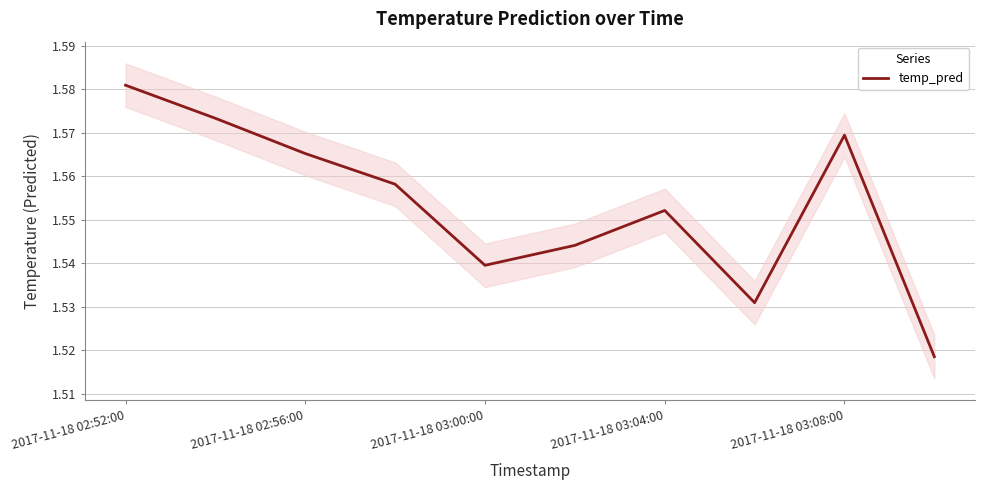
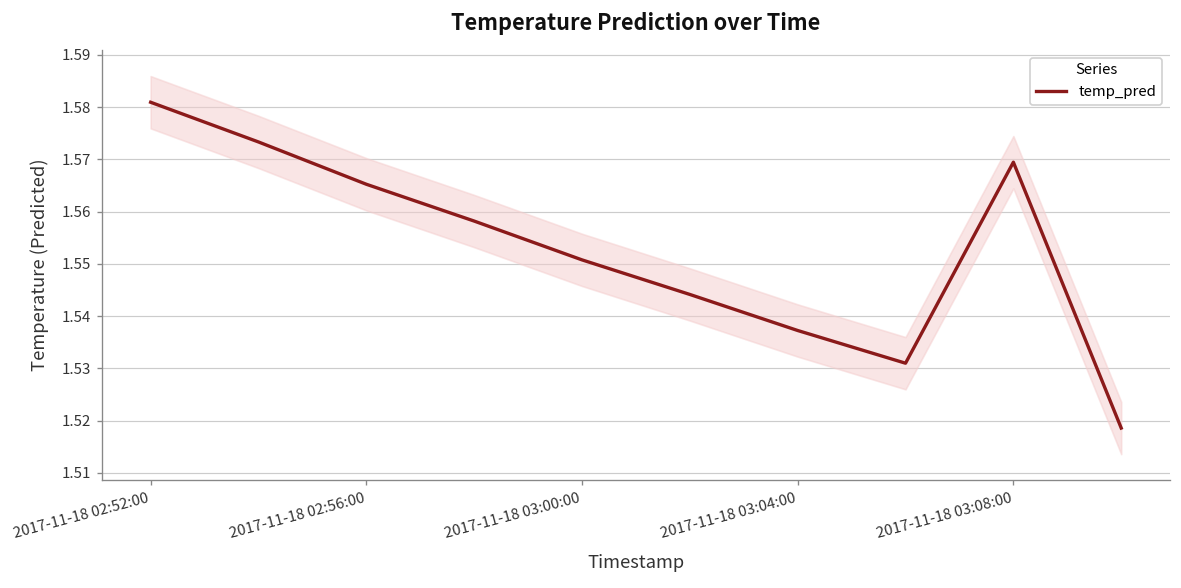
  {
    "temp_pred": {
      "2017-11-18 02:52:00": 1.581,
      "2017-11-18 02:56:00": 1.565,
-     "2017-11-18 03:00:00": 1.540,
-     "2017-11-18 03:04:00": 1.552,
+     "2017-11-18 03:00:00": 1.551,
+     "2017-11-18 03:04:00": 1.537,
      "2017-11-18 03:08:00": 1.569
    }
  }
